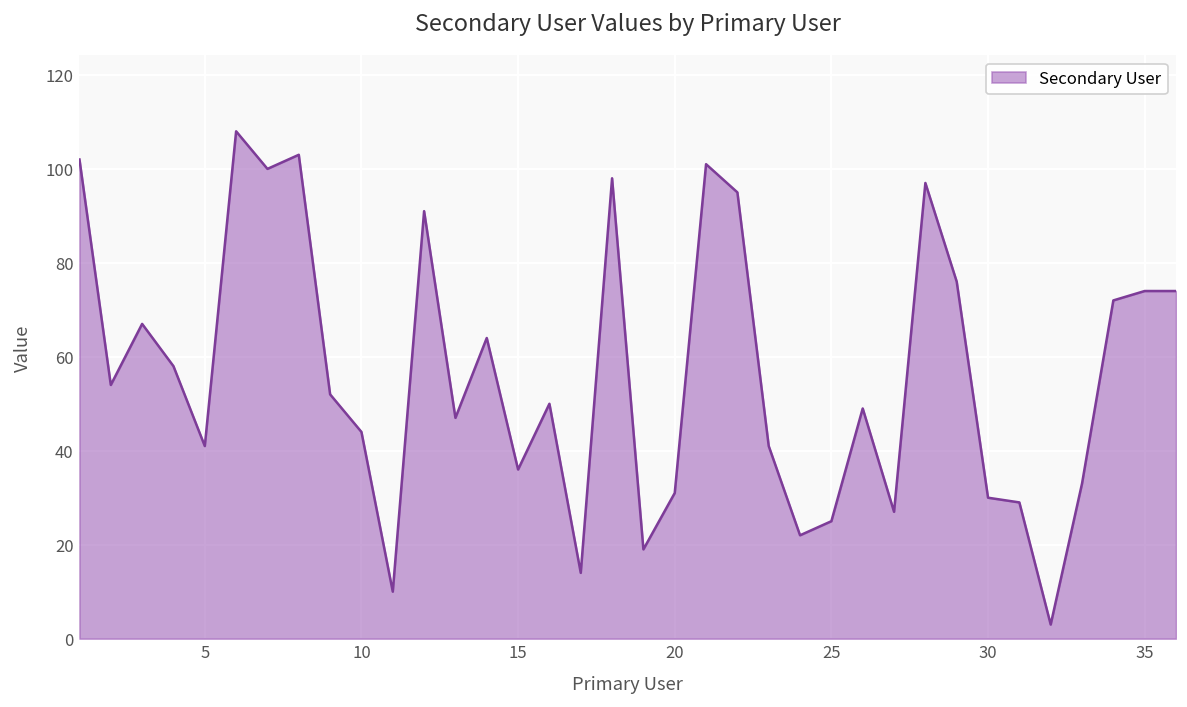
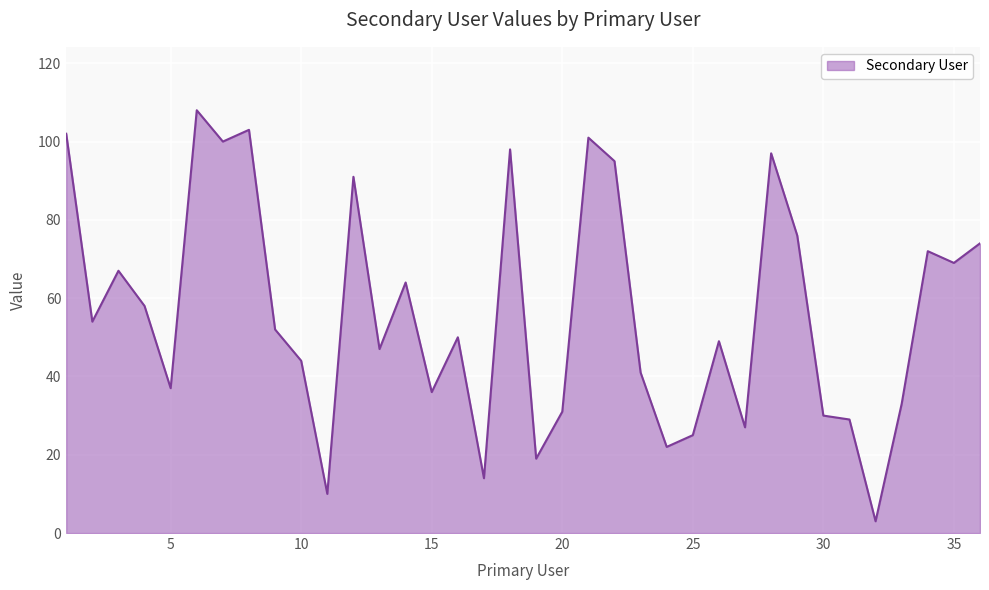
  {
-   "5": 41,
+   "5": 37,
    "10": 44,
    "15": 36,
    "20": 31,
    "25": 25,
    "30": 30,
-   "35": 74
+   "35": 69
  }
